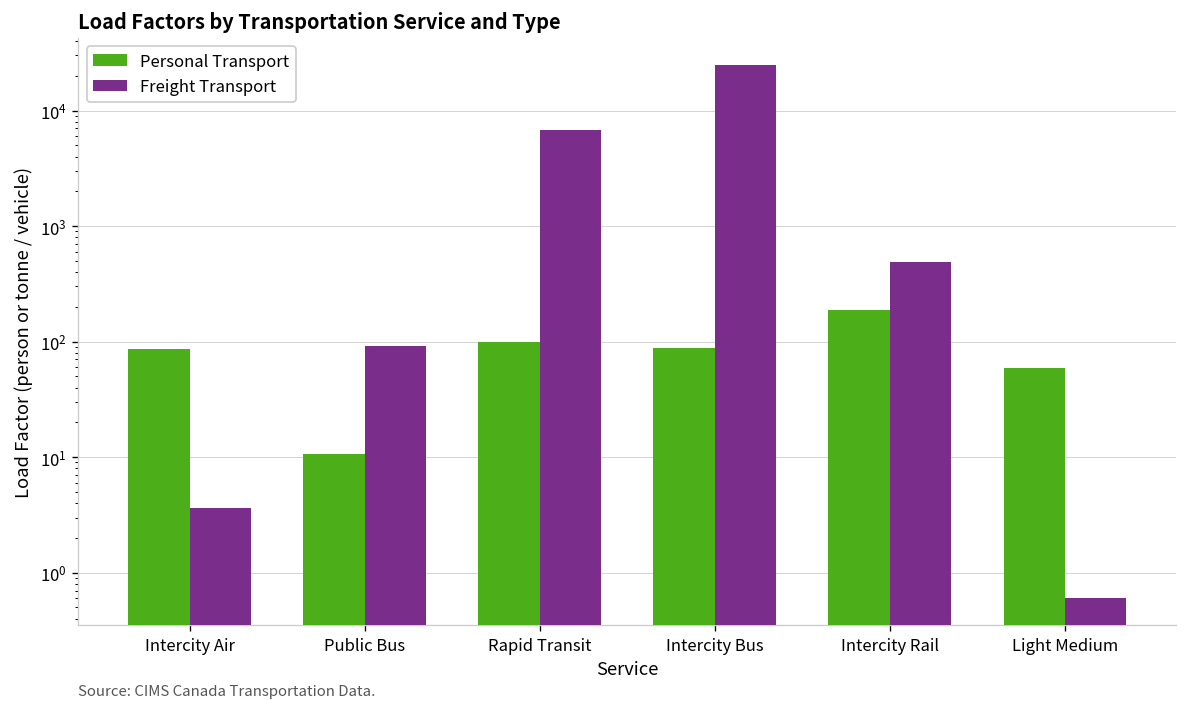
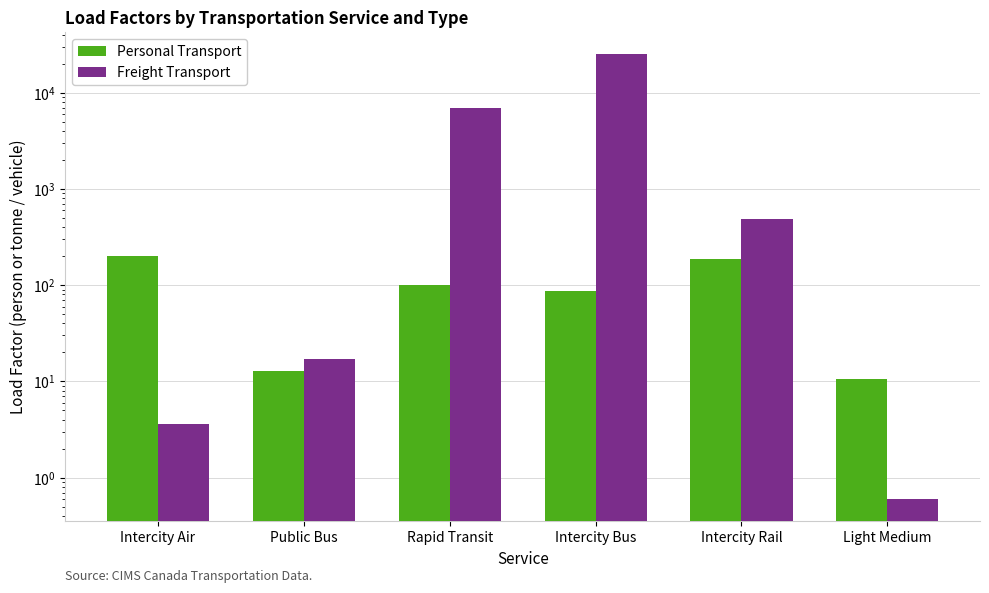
  {
    "Personal Transport": {
-     "Intercity Air": 90,
-     "Public Bus": 11,
+     "Intercity Air": 200,
+     "Public Bus": 13,
      "Rapid Transit": 100,
      "Intercity Bus": 90,
      "Intercity Rail": 190,
-     "Light Medium": 60
+     "Light Medium": 11
    },
    "Freight Transport": {
      "Intercity Air": 3.6,
-     "Public Bus": 90,
+     "Public Bus": 17,
      "Rapid Transit": 7000,
      "Intercity Bus": 25000,
      "Intercity Rail": 500,
      "Light Medium": 0.6
    }
  }
